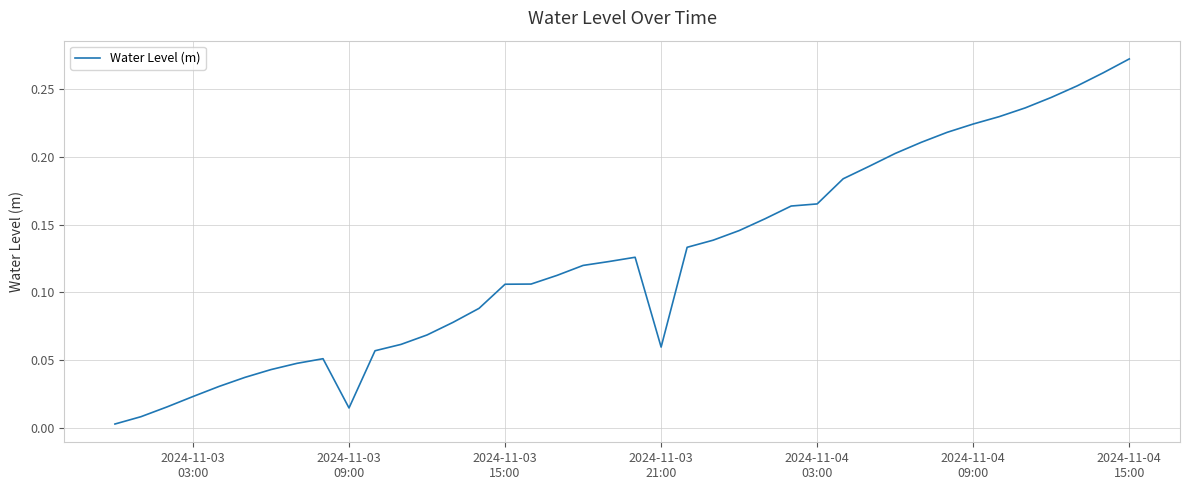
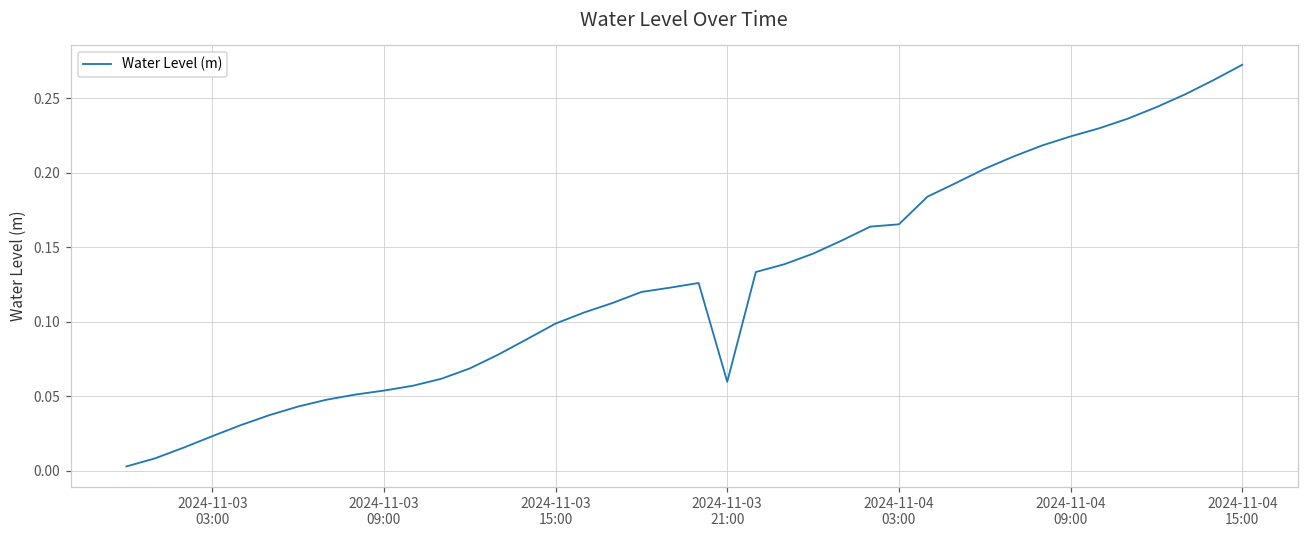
  {
    "2024-11-03 03:00": 0.023,
-   "2024-11-03 09:00": 0.015,
-   "2024-11-03 15:00": 0.106,
+   "2024-11-03 09:00": 0.054,
+   "2024-11-03 15:00": 0.099,
    "2024-11-03 21:00": 0.060,
    "2024-11-04 03:00": 0.165,
    "2024-11-04 09:00": 0.224,
    "2024-11-04 15:00": 0.272
  }
